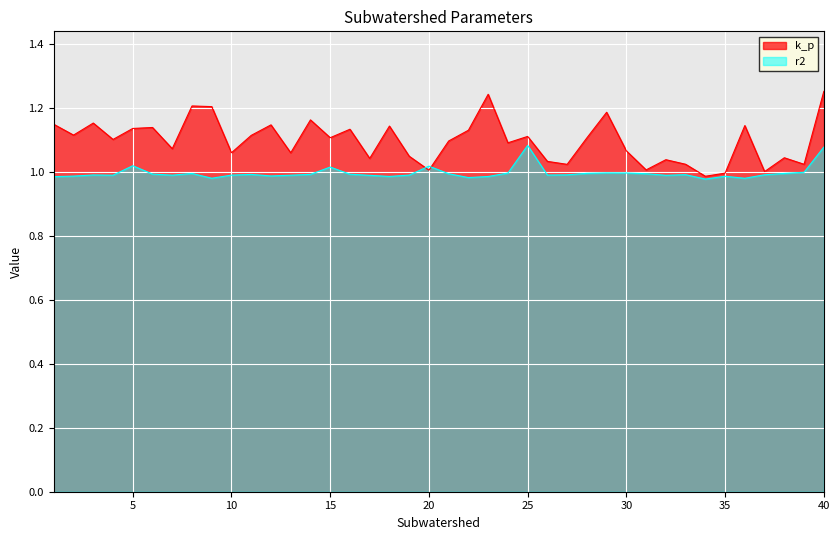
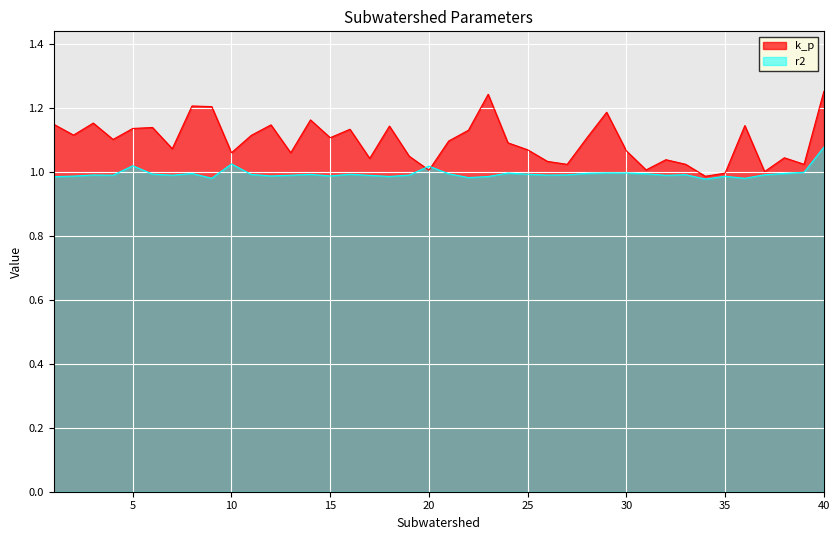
  {
    "k_p": {
      "5": 1.14,
      "10": 1.06,
      "15": 1.11,
      "20": 1.00,
-     "25": 1.11,
+     "25": 1.07,
      "30": 1.07,
      "35": 1.00,
      "40": 1.25
    },
    "r2": {
      "5": 1.02,
-     "10": 0.99,
-     "15": 1.01,
+     "10": 1.02,
+     "15": 0.99,
      "20": 1.02,
-     "25": 1.08,
+     "25": 0.99,
      "30": 1.00,
      "35": 0.99,
      "40": 1.08
    }
  }
